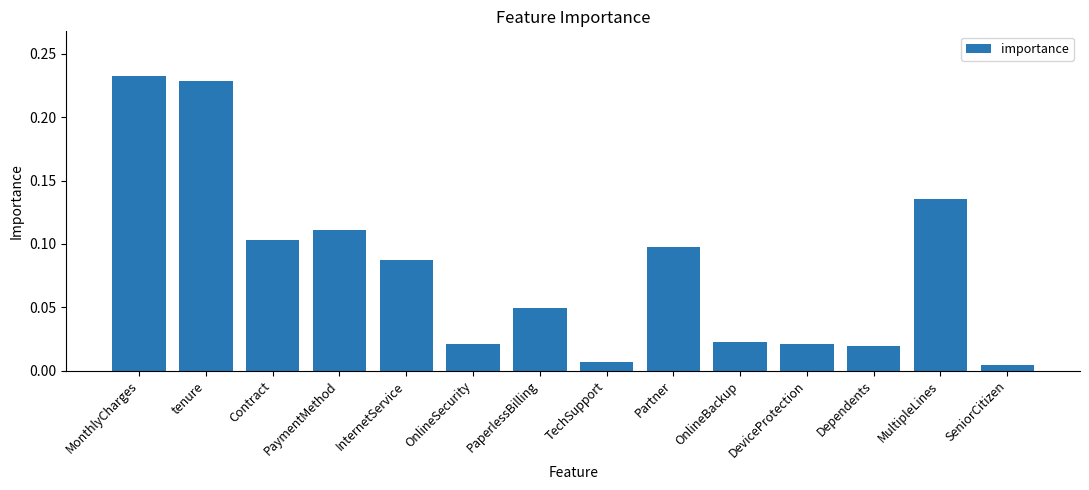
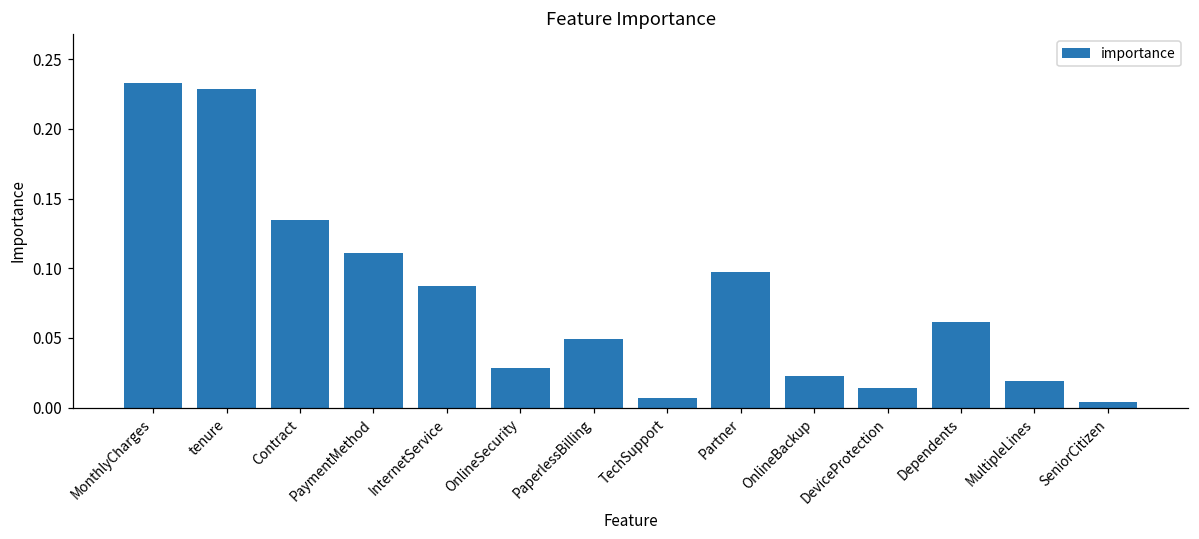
  {
    "MonthlyCharges": 0.233,
    "tenure": 0.228,
-   "Contract": 0.103,
+   "Contract": 0.135,
    "PaymentMethod": 0.111,
    "InternetService": 0.087,
-   "OnlineSecurity": 0.021,
+   "OnlineSecurity": 0.029,
    "PaperlessBilling": 0.049,
    "TechSupport": 0.007,
    "Partner": 0.097,
    "OnlineBackup": 0.022,
-   "DeviceProtection": 0.021,
-   "Dependents": 0.020,
-   "MultipleLines": 0.135,
+   "DeviceProtection": 0.014,
+   "Dependents": 0.061,
+   "MultipleLines": 0.019,
    "SeniorCitizen": 0.004
  }
